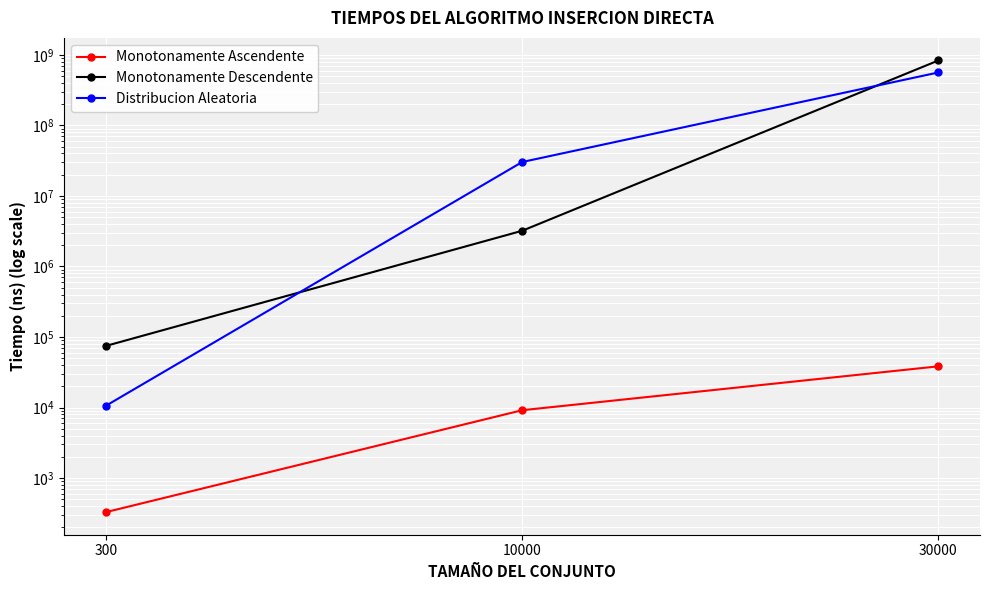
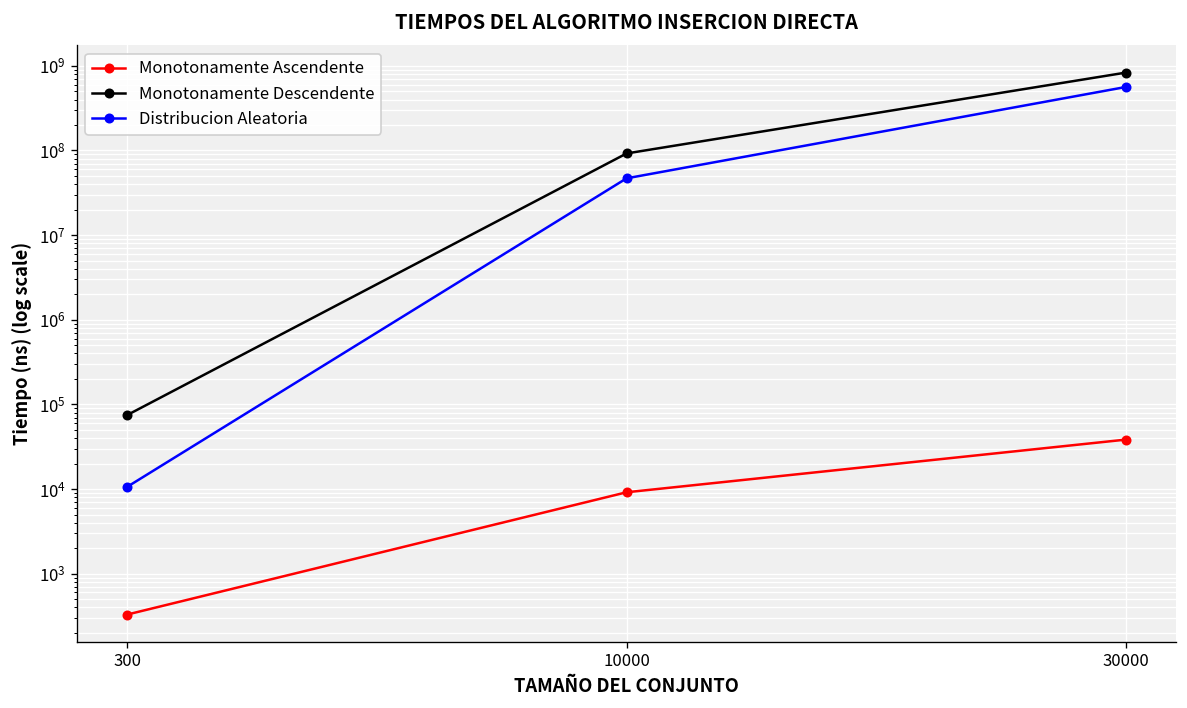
  {
    "Monotonamente Ascendente": {
      "300": 300,
      "10000": 9000,
      "30000": 40000
    },
    "Monotonamente Descendente": {
      "300": 70000,
-     "10000": 3000000,
+     "10000": 90000000,
      "30000": 800000000
    },
    "Distribucion Aleatoria": {
      "300": 11000,
-     "10000": 30000000,
+     "10000": 50000000,
      "30000": 600000000
    }
  }
